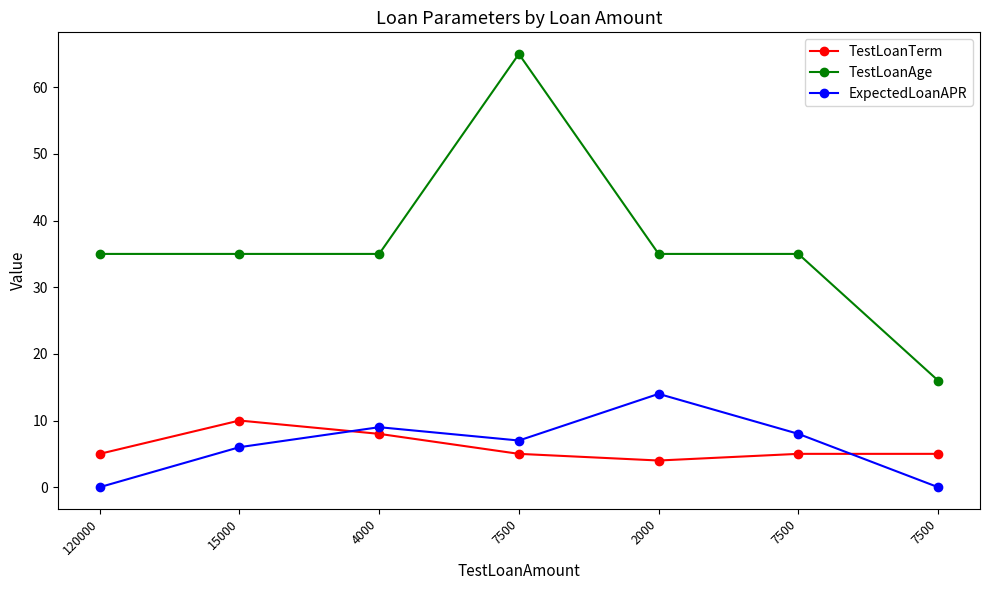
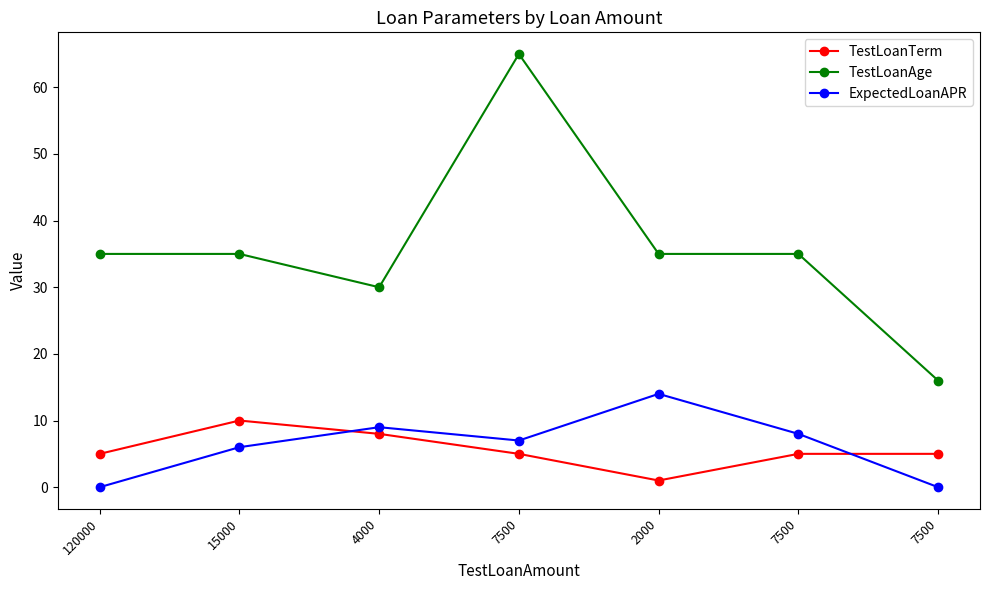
  {
    "TestLoanTerm": {
      "120000": 5,
      "15000": 10,
      "4000": 8,
-     "2000": 4
+     "2000": 1
    },
    "TestLoanAge": {
      "120000": 35,
      "15000": 35,
-     "4000": 35,
+     "4000": 30,
      "2000": 35
    },
    "ExpectedLoanAPR": {
      "120000": 0,
      "15000": 6,
      "4000": 9,
      "2000": 14
    }
  }
